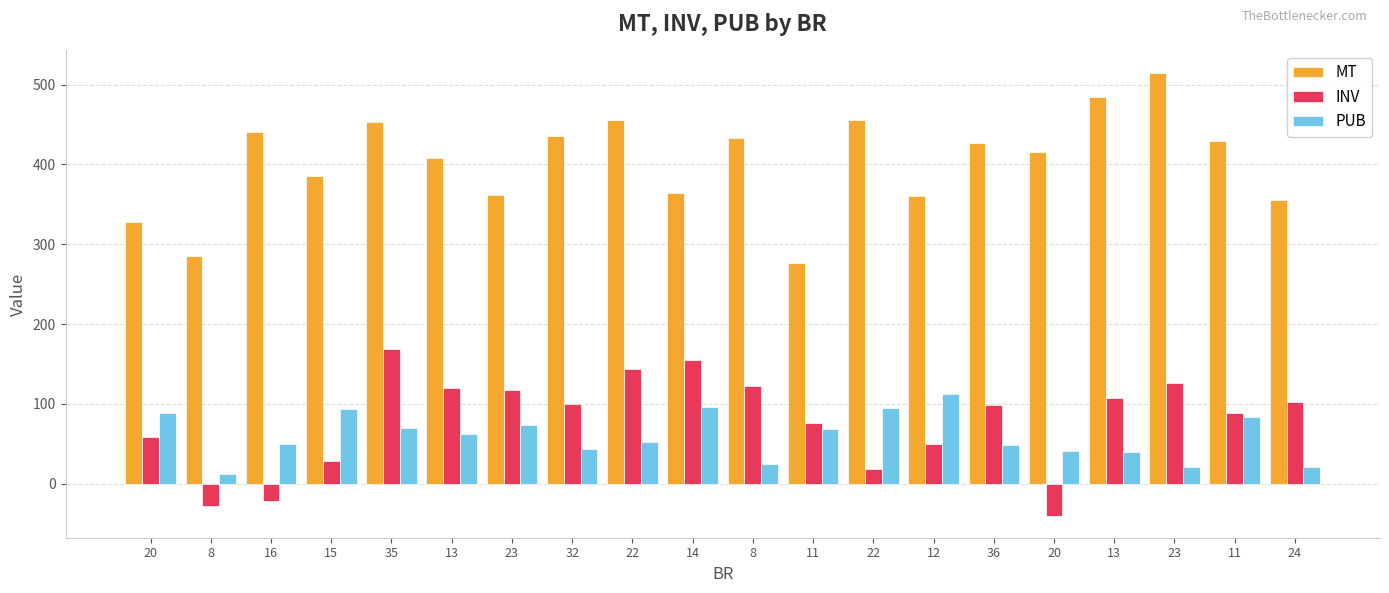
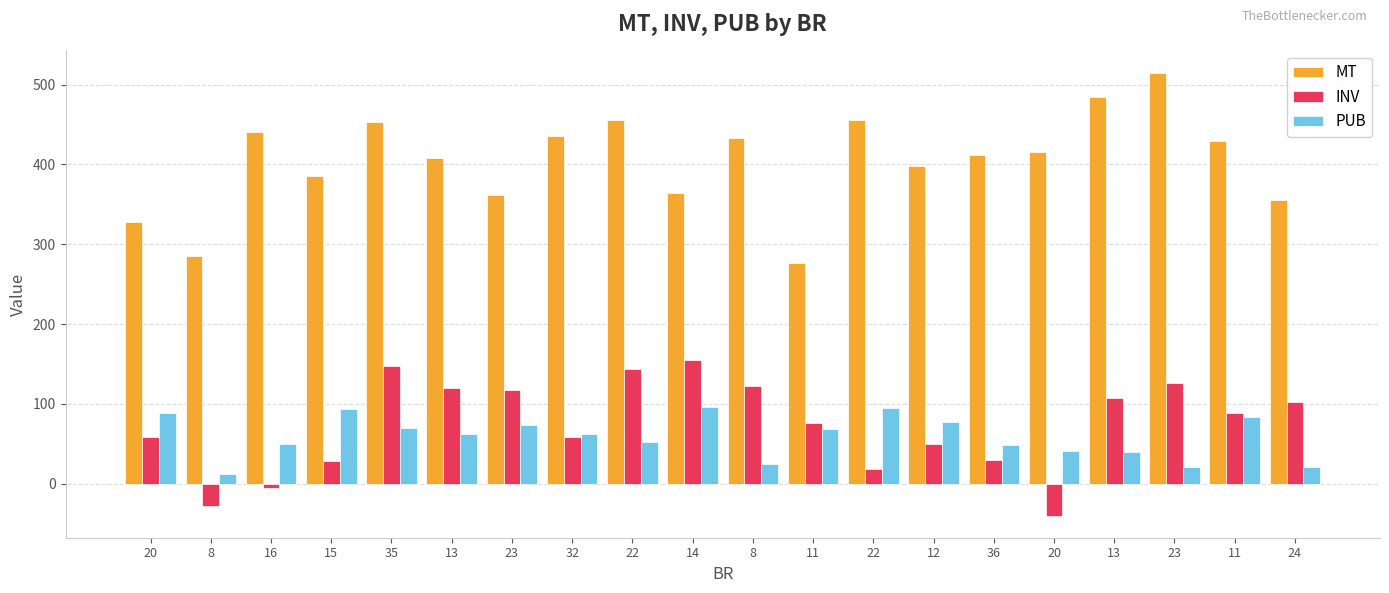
  {
    "MT": {
      "16": 440,
      "15": 390,
      "35": 450,
      "32": 440,
      "14": 360,
-     "12": 360,
-     "36": 430,
+     "12": 400,
+     "36": 410,
      "24": 360
    },
    "INV": {
-     "16": -20,
+     "16": -10,
      "15": 30,
-     "35": 170,
-     "32": 100,
+     "35": 150,
+     "32": 60,
      "14": 160,
      "12": 50,
-     "36": 100,
+     "36": 30,
      "24": 100
    },
    "PUB": {
      "16": 50,
      "15": 90,
      "35": 70,
-     "32": 40,
+     "32": 60,
      "14": 100,
-     "12": 110,
+     "12": 80,
      "36": 50,
      "24": 20
    }
  }
